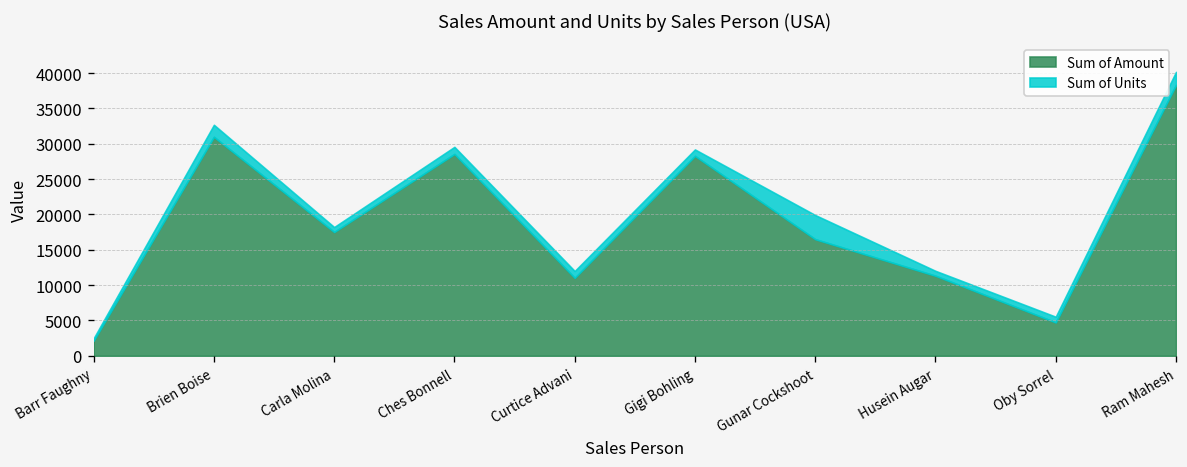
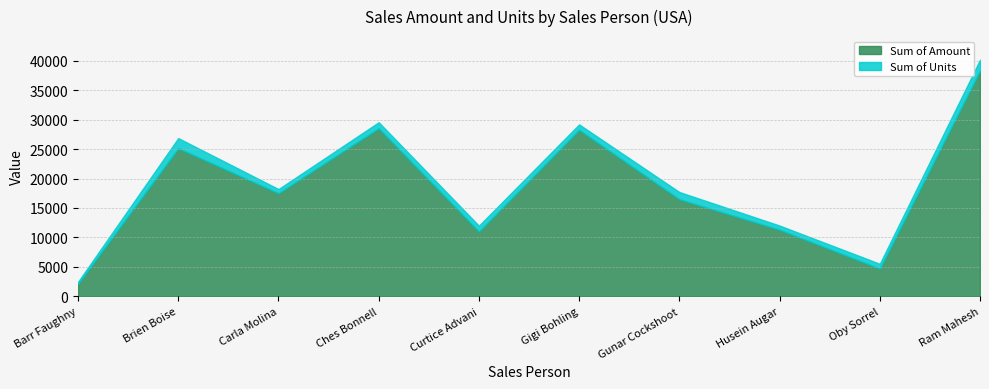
  {
    "Sum of Amount": {
-     "Brien Boise": 31000,
+     "Brien Boise": 25000,
      "Carla Molina": 18000,
      "Ches Bonnell": 29000,
      "Curtice Advani": 11000,
      "Gigi Bohling": 28000,
      "Gunar Cockshoot": 16000,
      "Husein Augar": 11000,
      "Oby Sorrel": 5000,
      "Ram Mahesh": 38000
    },
    "Sum of Units": {
      "Brien Boise": 2000,
      "Carla Molina": 1000,
      "Ches Bonnell": 1000,
      "Curtice Advani": 1000,
      "Gigi Bohling": 1000,
-     "Gunar Cockshoot": 3000,
+     "Gunar Cockshoot": 1000,
      "Husein Augar": 1000,
      "Oby Sorrel": 1000,
      "Ram Mahesh": 2000
    }
  }
